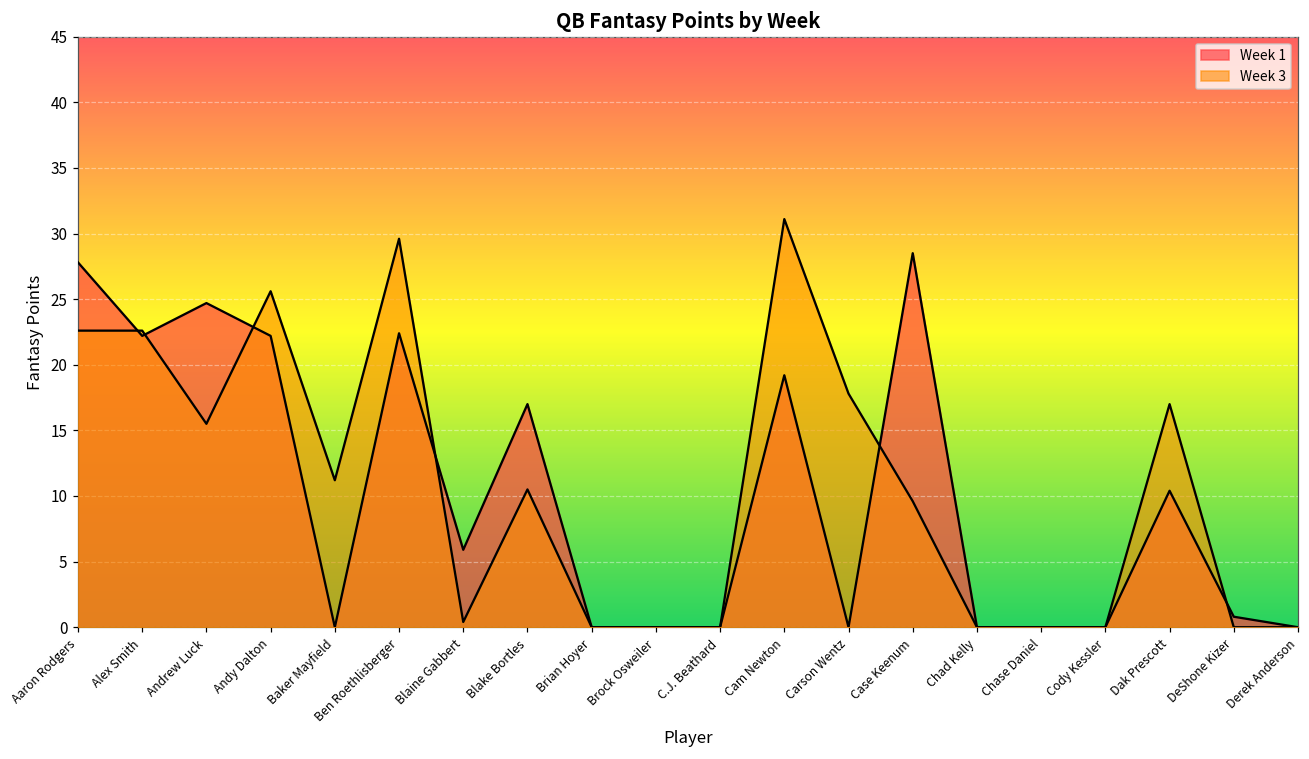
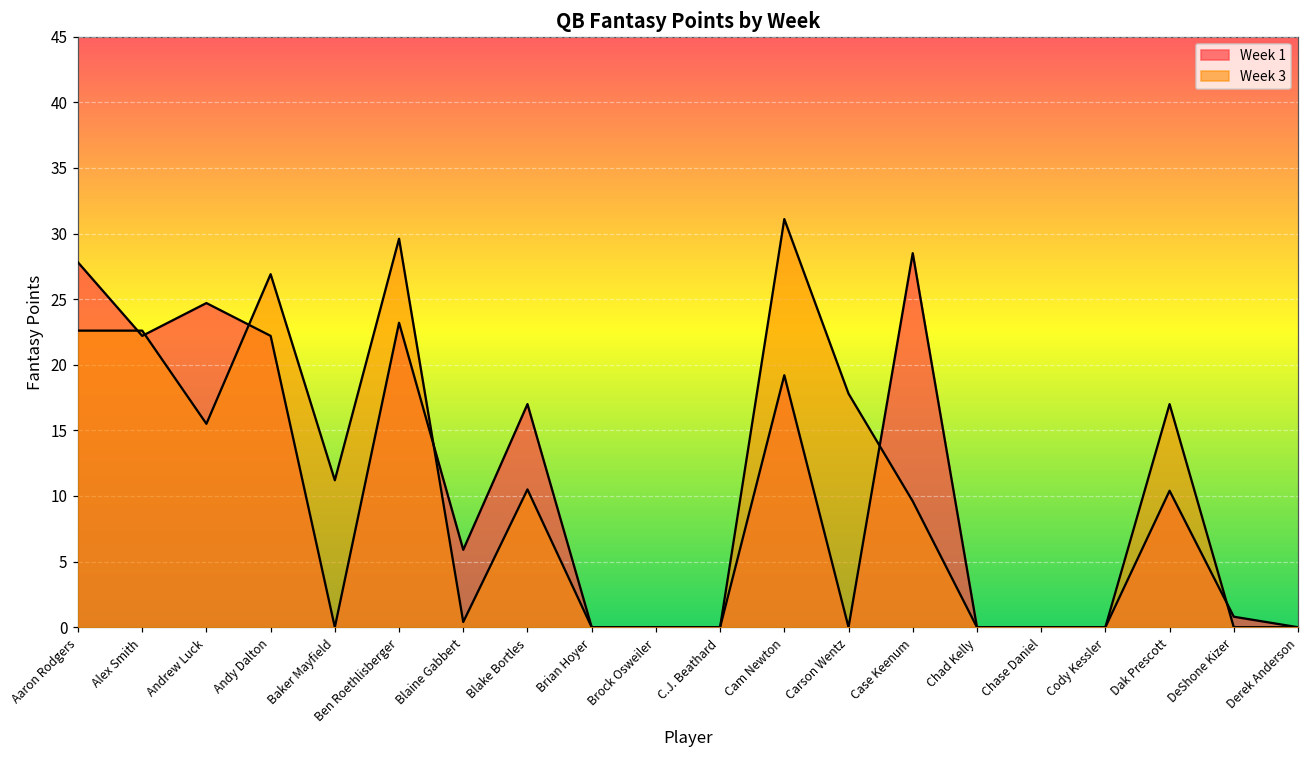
  {
    "Week 1": {
      "Aaron Rodgers": 27.8,
      "Alex Smith": 22.2,
      "Andrew Luck": 24.7,
      "Andy Dalton": 22.2,
      "Baker Mayfield": 0.0,
-     "Ben Roethlisberger": 22.4,
+     "Ben Roethlisberger": 23.2,
      "Blaine Gabbert": 5.9,
      "Blake Bortles": 17.0,
      "Cam Newton": 19.2,
      "Carson Wentz": 0.0,
      "Case Keenum": 28.5,
      "Dak Prescott": 10.4,
      "DeShone Kizer": 0.8
    },
    "Week 3": {
      "Aaron Rodgers": 22.6,
      "Alex Smith": 22.6,
      "Andrew Luck": 15.5,
-     "Andy Dalton": 25.6,
+     "Andy Dalton": 26.9,
      "Baker Mayfield": 11.2,
      "Ben Roethlisberger": 29.6,
      "Blaine Gabbert": 0.4,
      "Blake Bortles": 10.5,
      "Cam Newton": 31.1,
      "Carson Wentz": 17.8,
      "Case Keenum": 9.6,
      "Dak Prescott": 17.0,
      "DeShone Kizer": 0.0
    }
  }
